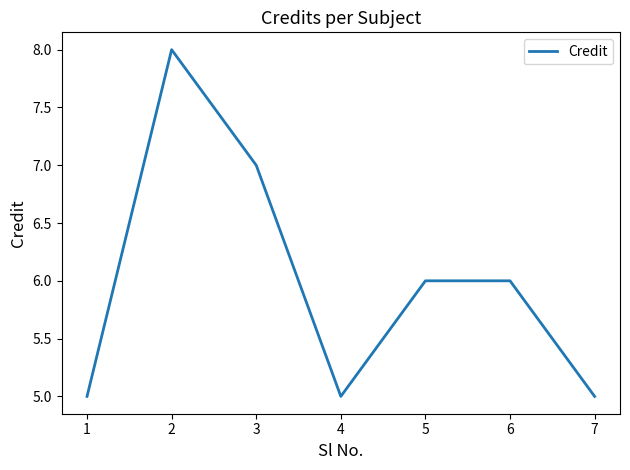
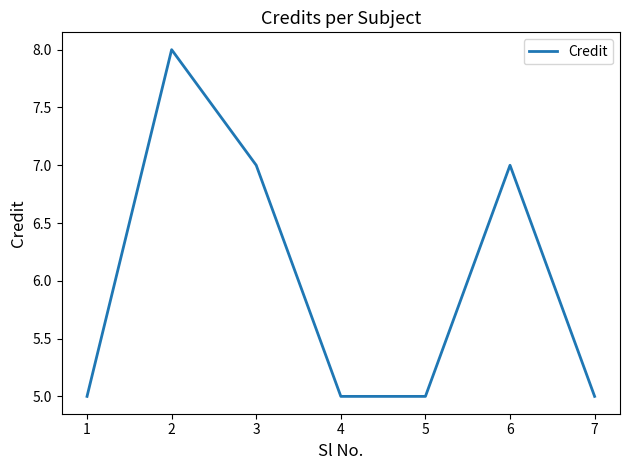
  {
    "1": 5,
    "2": 8,
    "3": 7,
    "4": 5,
-   "5": 6,
-   "6": 6,
+   "5": 5,
+   "6": 7,
    "7": 5
  }
